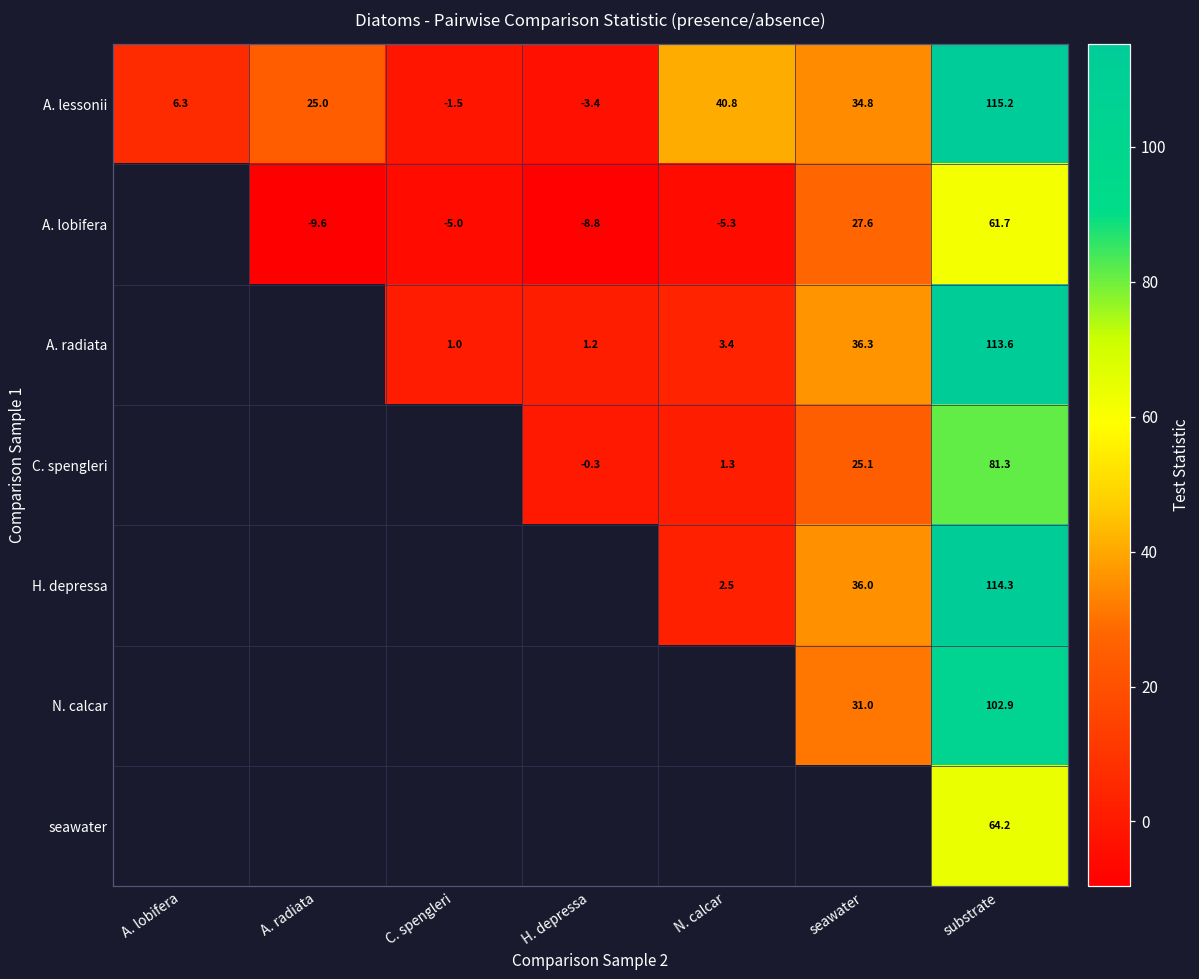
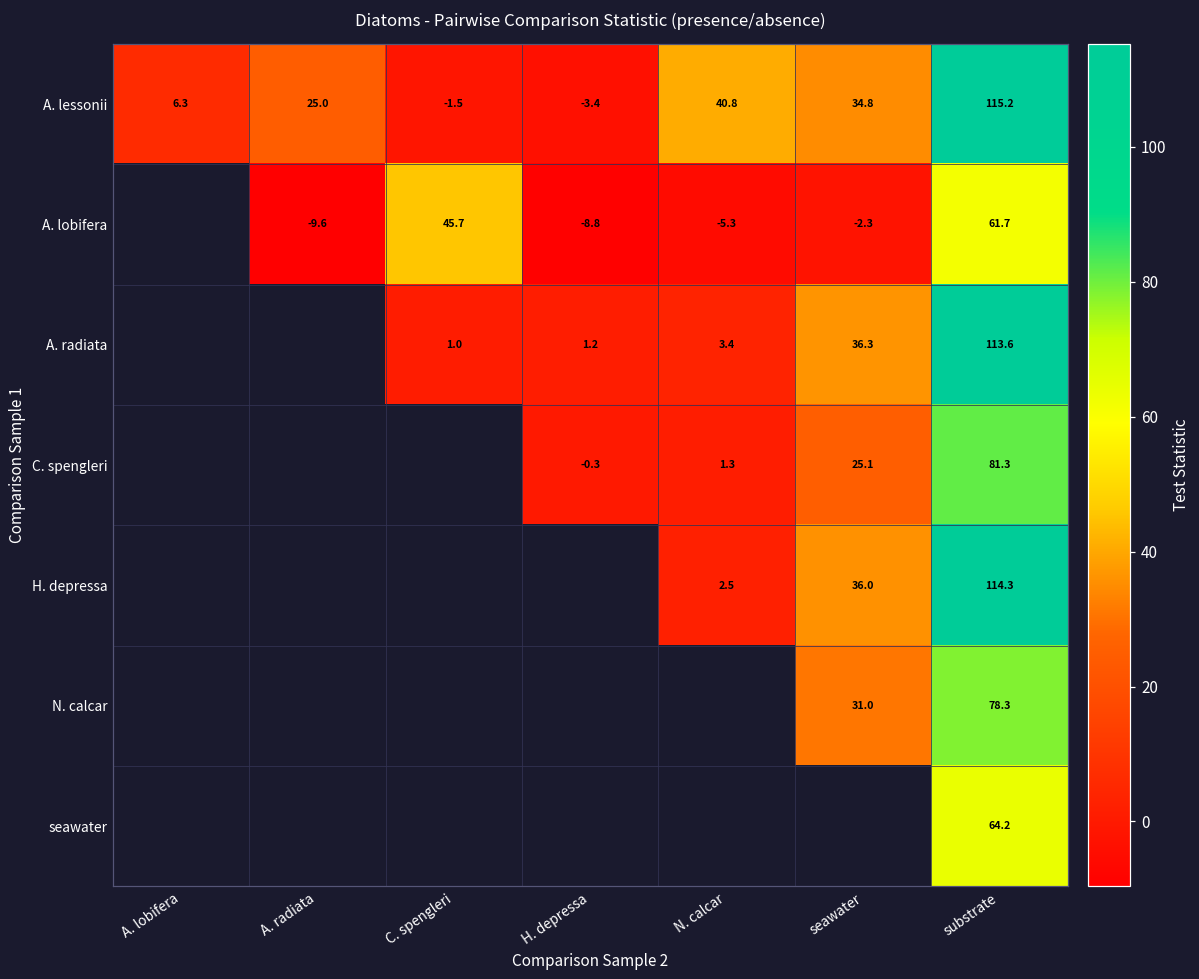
  {
    "A. lessonii": {
      "A. lobifera": 6.3,
      "A. radiata": 25.0,
      "C. spengleri": -1.5,
      "H. depressa": -3.4,
      "N. calcar": 40.8,
      "seawater": 34.8,
      "substrate": 115.2
    },
    "A. lobifera": {
      "A. radiata": -9.6,
-     "C. spengleri": -5.0,
+     "C. spengleri": 45.7,
      "H. depressa": -8.8,
      "N. calcar": -5.3,
-     "seawater": 27.6,
+     "seawater": -2.3,
      "substrate": 61.7
    },
    "A. radiata": {
      "C. spengleri": 1.0,
      "H. depressa": 1.2,
      "N. calcar": 3.4,
      "seawater": 36.3,
      "substrate": 113.6
    },
    "C. spengleri": {
      "H. depressa": -0.3,
      "N. calcar": 1.3,
      "seawater": 25.1,
      "substrate": 81.3
    },
    "H. depressa": {
      "N. calcar": 2.5,
      "seawater": 36.0,
      "substrate": 114.3
    },
    "N. calcar": {
      "seawater": 31.0,
-     "substrate": 102.9
+     "substrate": 78.3
    },
    "seawater": {
      "substrate": 64.2
    }
  }
